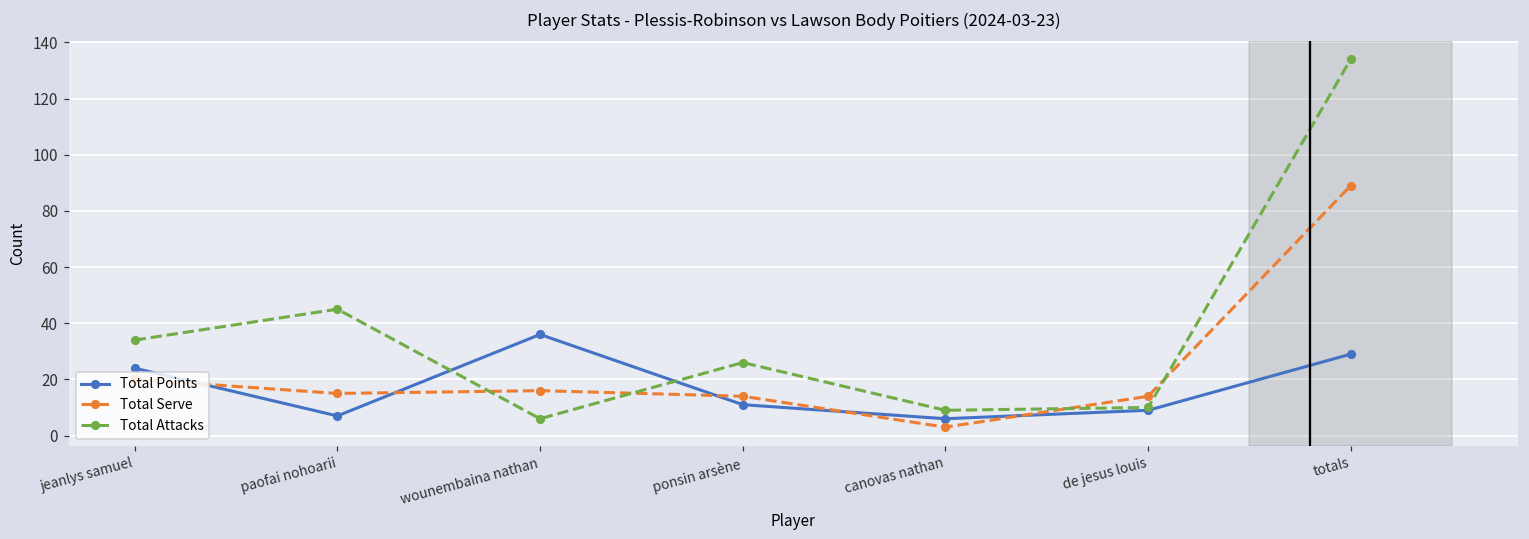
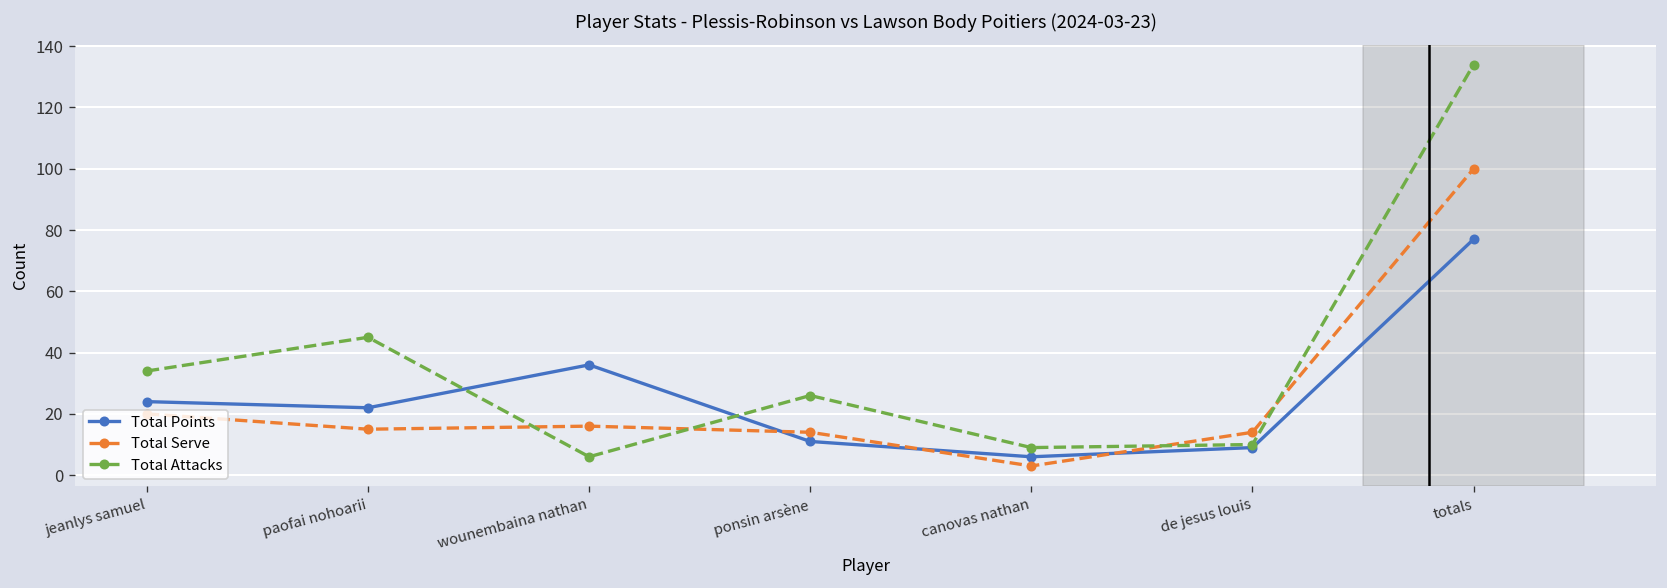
  {
    "Total Points": {
      "jeanlys samuel": 24,
-     "paofai nohoarii": 7,
+     "paofai nohoarii": 22,
      "wounembaina nathan": 36,
      "ponsin arsène": 11,
      "canovas nathan": 6,
      "de jesus louis": 9,
-     "totals": 29
+     "totals": 77
    },
    "Total Serve": {
      "paofai nohoarii": 15,
      "wounembaina nathan": 16,
      "ponsin arsène": 14,
      "canovas nathan": 3,
      "de jesus louis": 14,
-     "totals": 89
+     "totals": 100
    },
    "Total Attacks": {
      "jeanlys samuel": 34,
      "paofai nohoarii": 45,
      "wounembaina nathan": 6,
      "ponsin arsène": 26,
      "canovas nathan": 9,
      "de jesus louis": 10,
      "totals": 134
    }
  }
